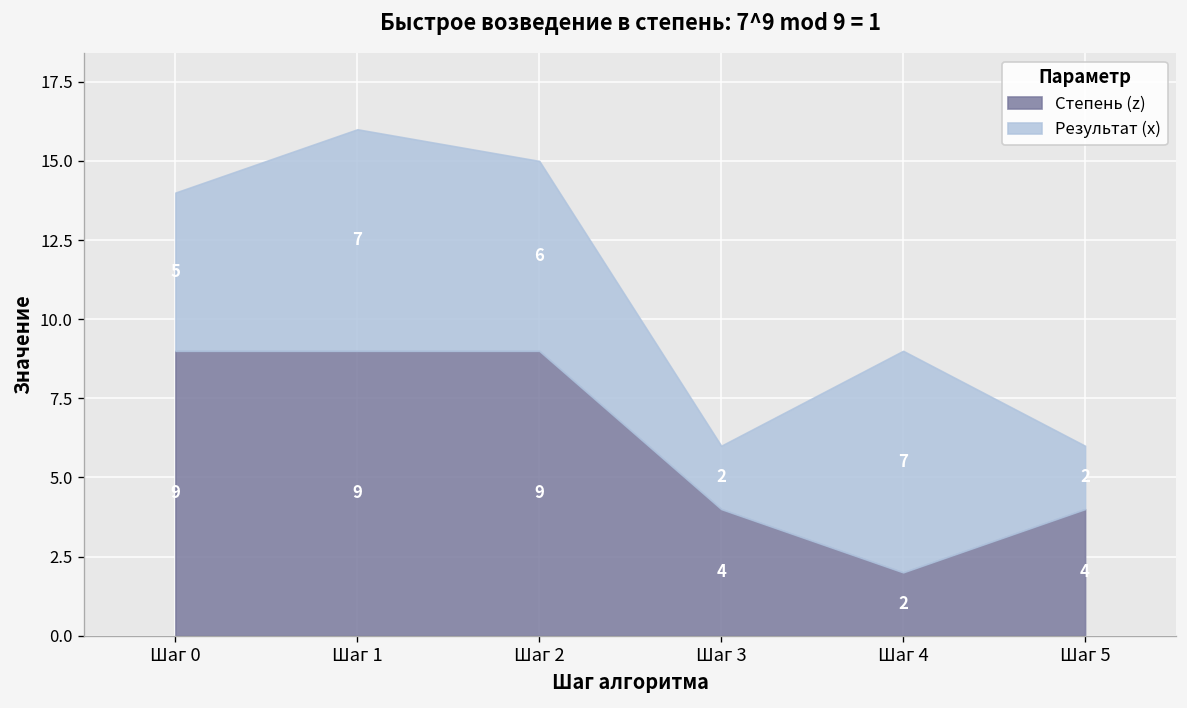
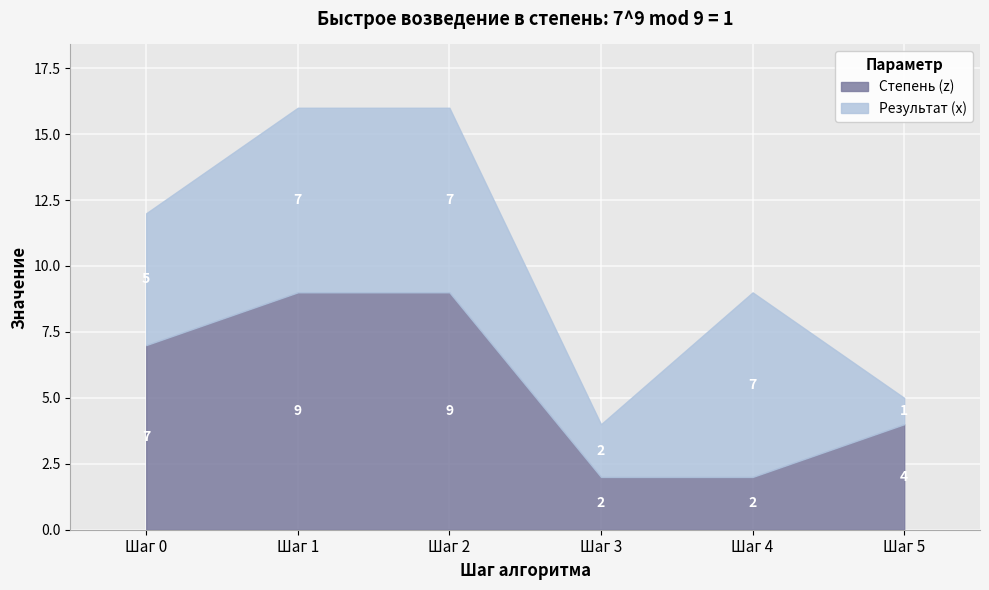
  {
    "Степень (z)": {
-     "Шаг 0": 9,
-     "Шаг 3": 4
+     "Шаг 0": 7,
+     "Шаг 3": 2
    },
    "Результат (x)": {
-     "Шаг 2": 6,
-     "Шаг 5": 2
+     "Шаг 2": 7,
+     "Шаг 5": 1
    }
  }
